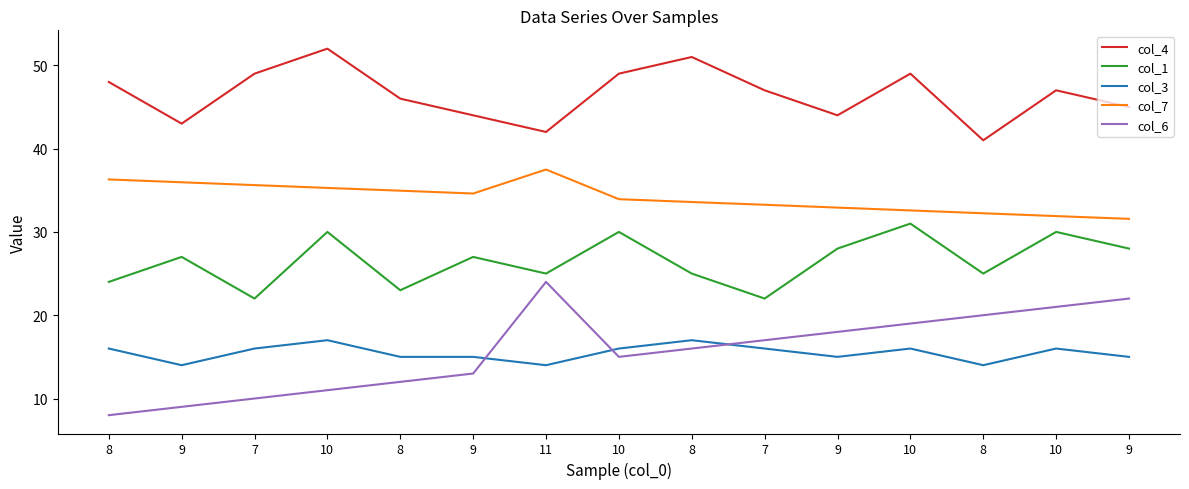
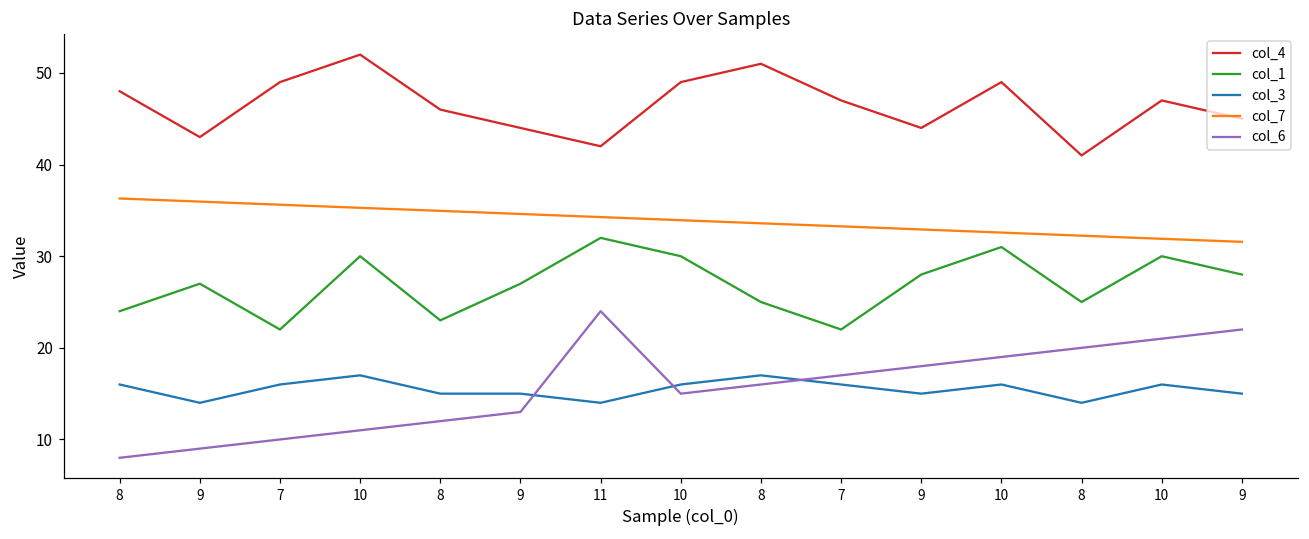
  {
    "col_4": {
      "11": 42
    },
    "col_1": {
-     "11": 25
+     "11": 32
    },
    "col_3": {
      "11": 14
    },
    "col_7": {
-     "11": 37
+     "11": 34
    },
    "col_6": {
      "11": 24
    }
  }
